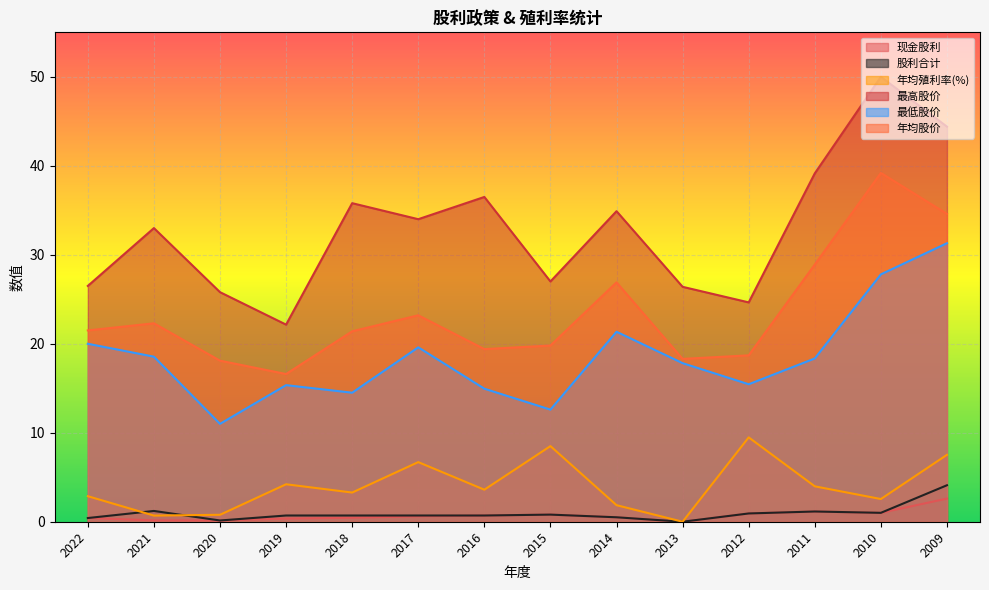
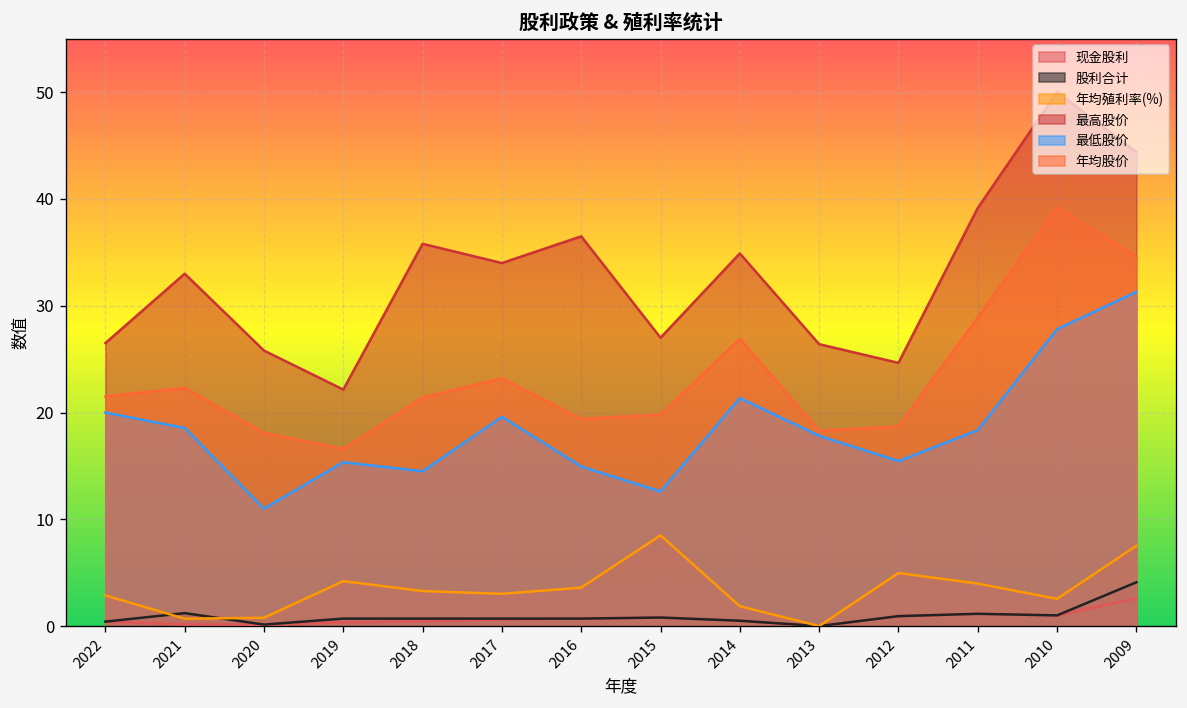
  {
    "股利合计": {
      "2021": 1,
      "2019": 1,
      "2009": 4
    },
    "年均殖利率(%)": {
      "2022": 3,
      "2021": 1,
      "2020": 1,
      "2019": 4,
      "2018": 3,
-     "2017": 7,
+     "2017": 3,
      "2016": 4,
      "2015": 9,
      "2014": 2,
-     "2012": 9,
+     "2012": 5,
      "2011": 4,
      "2010": 3,
      "2009": 8
    },
    "最低股价": {
      "2022": 20,
      "2021": 19,
      "2020": 11,
      "2019": 15,
      "2018": 15,
      "2017": 20,
      "2016": 15,
      "2015": 13,
      "2014": 21,
      "2013": 18,
      "2012": 15,
      "2011": 18,
      "2010": 28,
      "2009": 31
    }
  }
